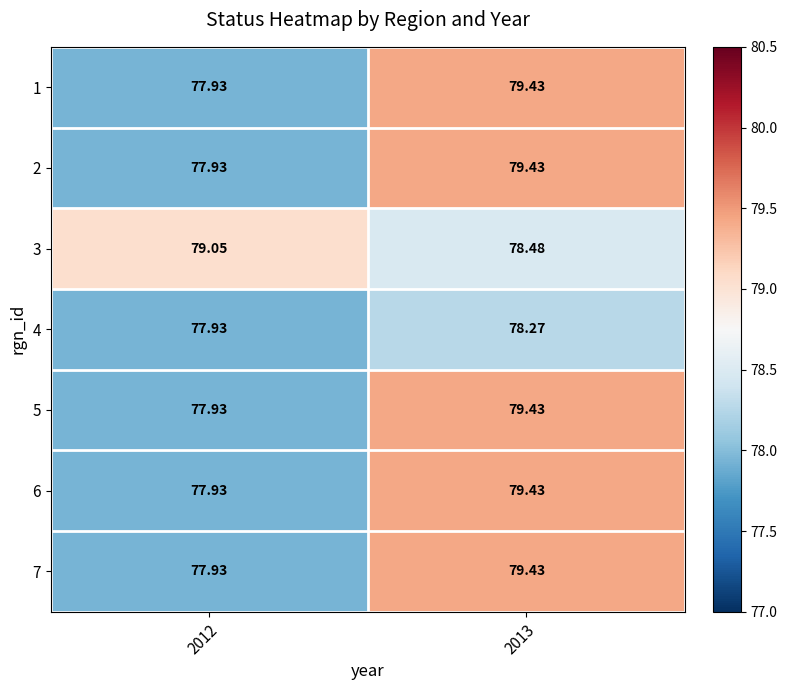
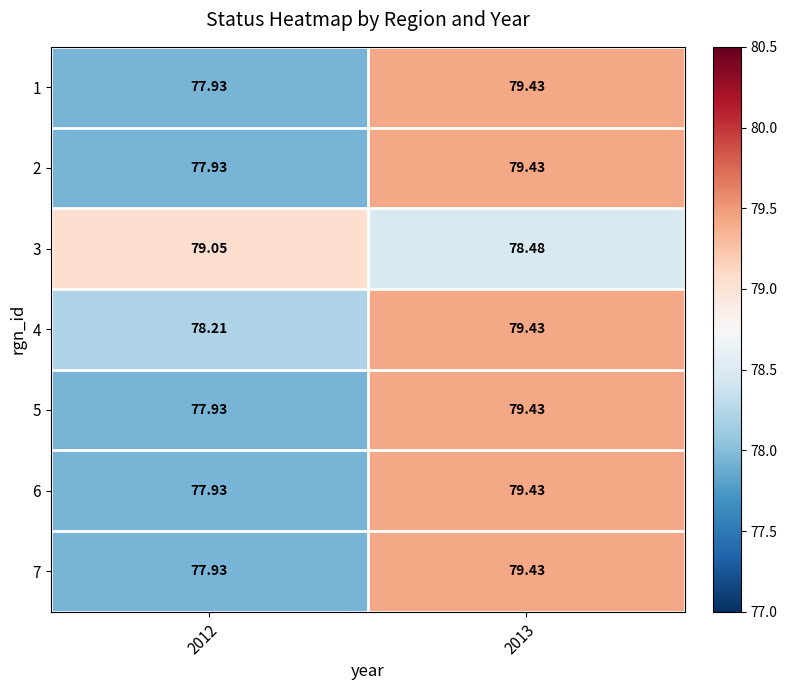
  {
    "1": {
      "2012": 77.93,
      "2013": 79.43
    },
    "2": {
      "2012": 77.93,
      "2013": 79.43
    },
    "3": {
      "2012": 79.05,
      "2013": 78.48
    },
    "4": {
-     "2012": 77.93,
-     "2013": 78.27
+     "2012": 78.21,
+     "2013": 79.43
    },
    "5": {
      "2012": 77.93,
      "2013": 79.43
    },
    "6": {
      "2012": 77.93,
      "2013": 79.43
    },
    "7": {
      "2012": 77.93,
      "2013": 79.43
    }
  }
